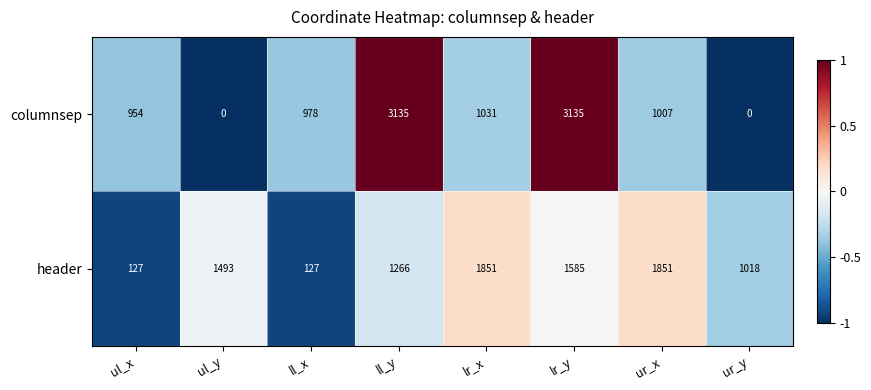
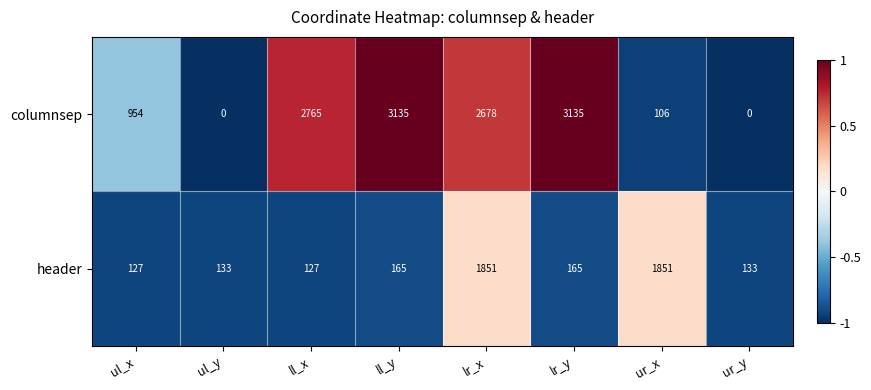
  {
    "columnsep": {
      "ul_x": 954,
      "ul_y": 0,
-     "ll_x": 978,
+     "ll_x": 2765,
      "ll_y": 3135,
-     "lr_x": 1031,
+     "lr_x": 2678,
      "lr_y": 3135,
-     "ur_x": 1007,
+     "ur_x": 106,
      "ur_y": 0
    },
    "header": {
      "ul_x": 127,
-     "ul_y": 1493,
+     "ul_y": 133,
      "ll_x": 127,
-     "ll_y": 1266,
+     "ll_y": 165,
      "lr_x": 1851,
-     "lr_y": 1585,
+     "lr_y": 165,
      "ur_x": 1851,
-     "ur_y": 1018
+     "ur_y": 133
    }
  }
